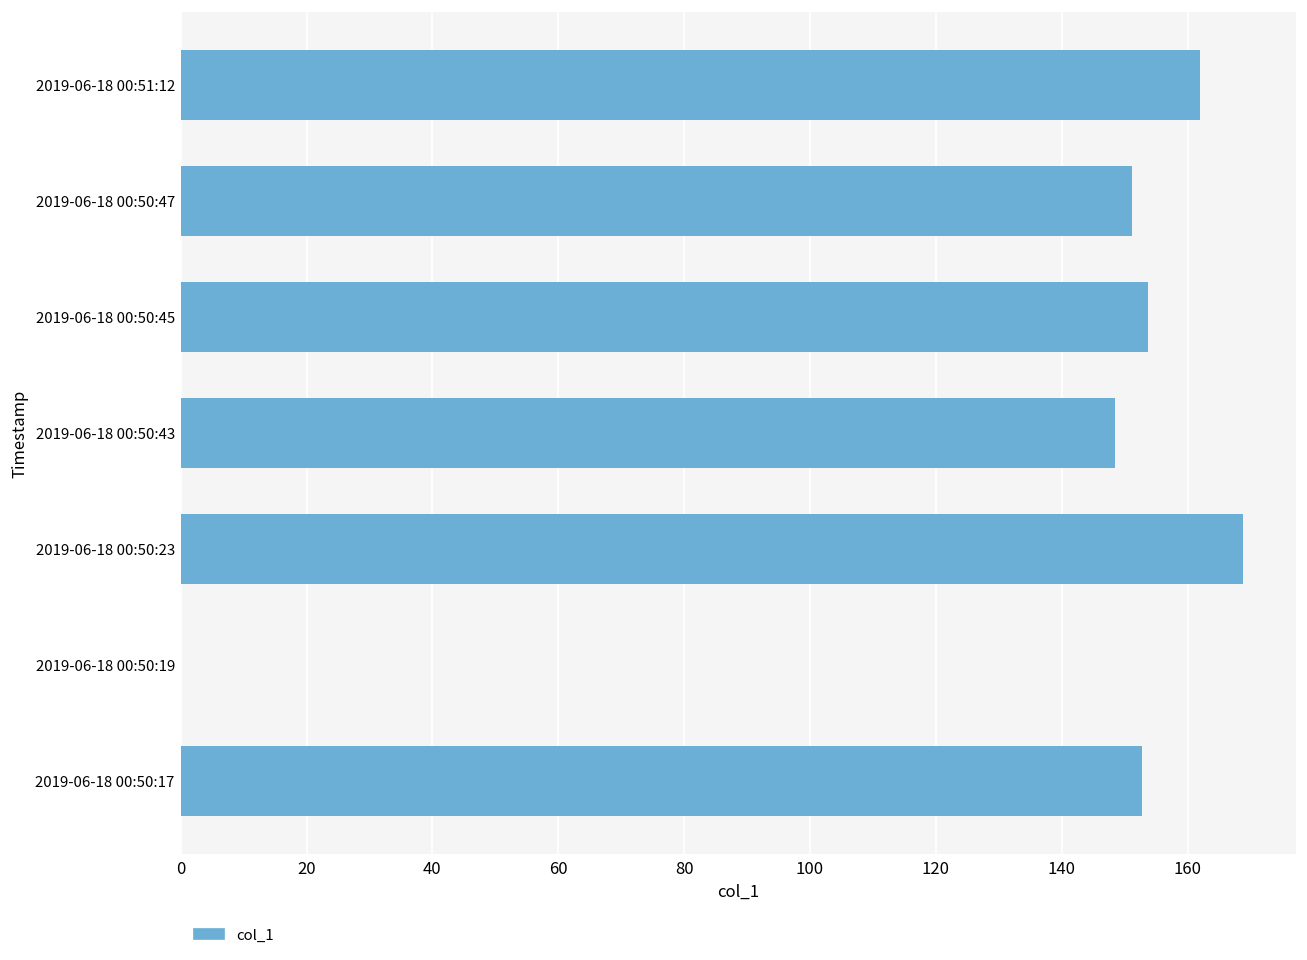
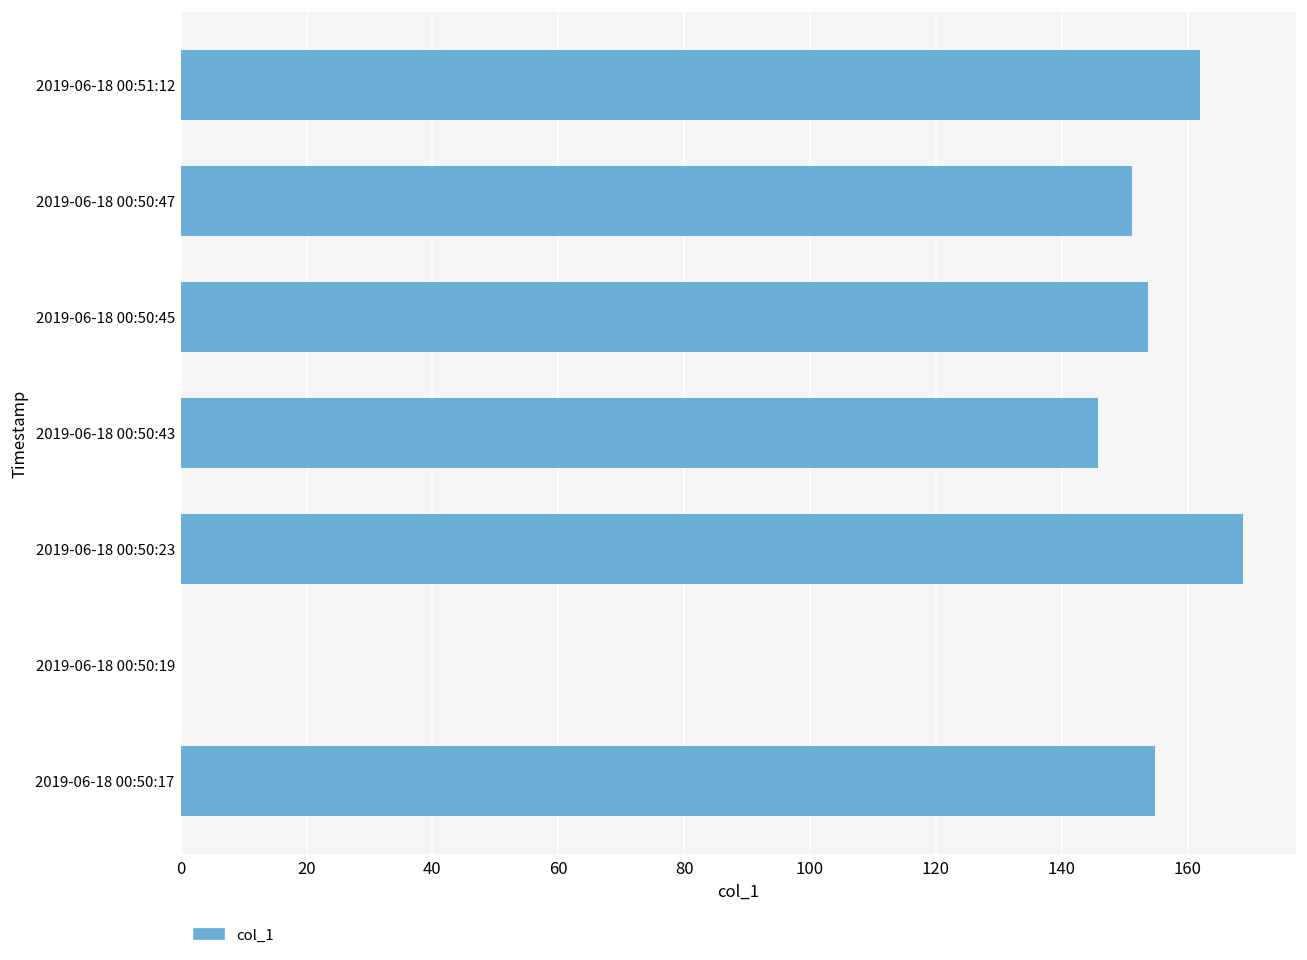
  {
    "2019-06-18 00:51:12": 162,
    "2019-06-18 00:50:47": 151,
    "2019-06-18 00:50:45": 154,
-   "2019-06-18 00:50:43": 149,
+   "2019-06-18 00:50:43": 146,
    "2019-06-18 00:50:23": 169,
    "2019-06-18 00:50:19": 0,
-   "2019-06-18 00:50:17": 153
+   "2019-06-18 00:50:17": 155
  }
